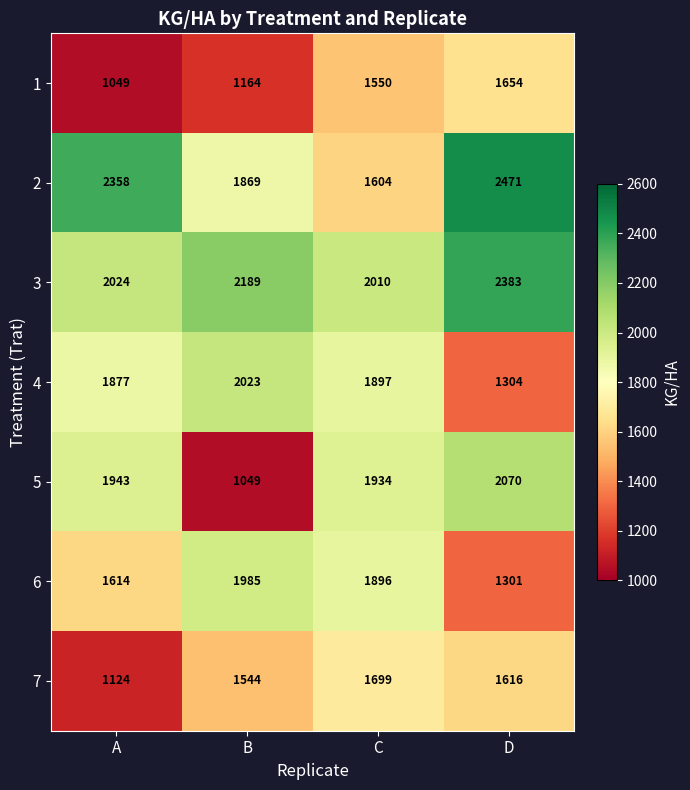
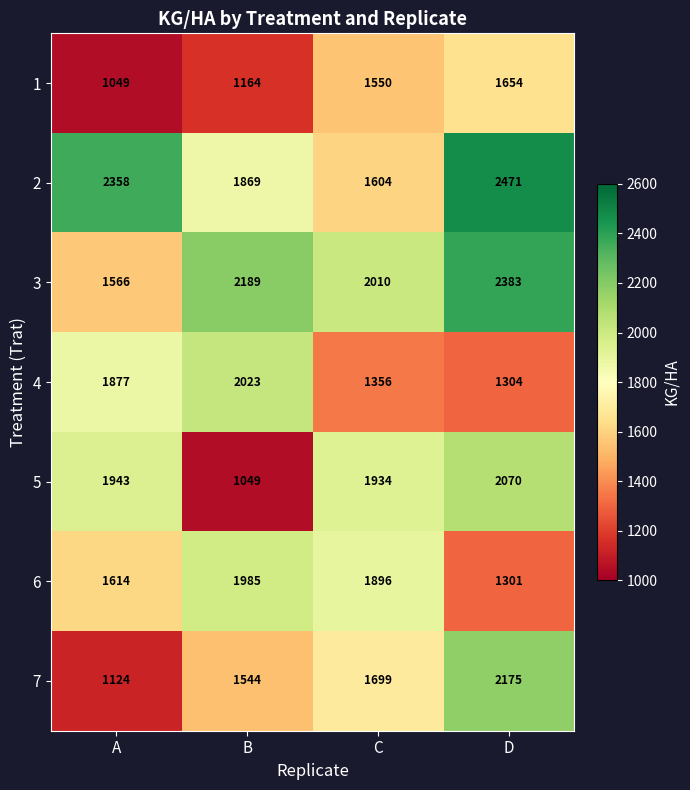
  {
    "1": {
      "A": 1049,
      "B": 1164,
      "C": 1550,
      "D": 1654
    },
    "2": {
      "A": 2358,
      "B": 1869,
      "C": 1604,
      "D": 2471
    },
    "3": {
-     "A": 2024,
+     "A": 1566,
      "B": 2189,
      "C": 2010,
      "D": 2383
    },
    "4": {
      "A": 1877,
      "B": 2023,
-     "C": 1897,
+     "C": 1356,
      "D": 1304
    },
    "5": {
      "A": 1943,
      "B": 1049,
      "C": 1934,
      "D": 2070
    },
    "6": {
      "A": 1614,
      "B": 1985,
      "C": 1896,
      "D": 1301
    },
    "7": {
      "A": 1124,
      "B": 1544,
      "C": 1699,
-     "D": 1616
+     "D": 2175
    }
  }
